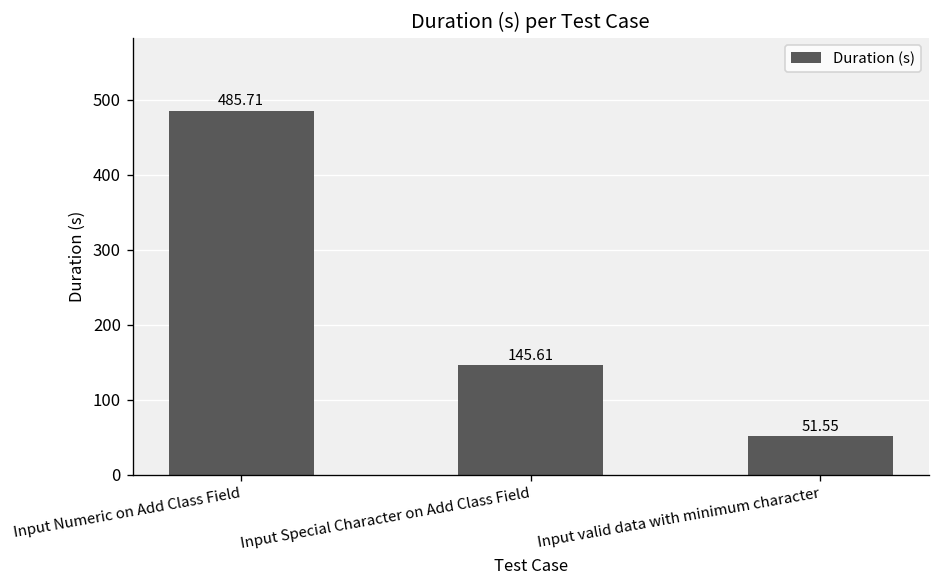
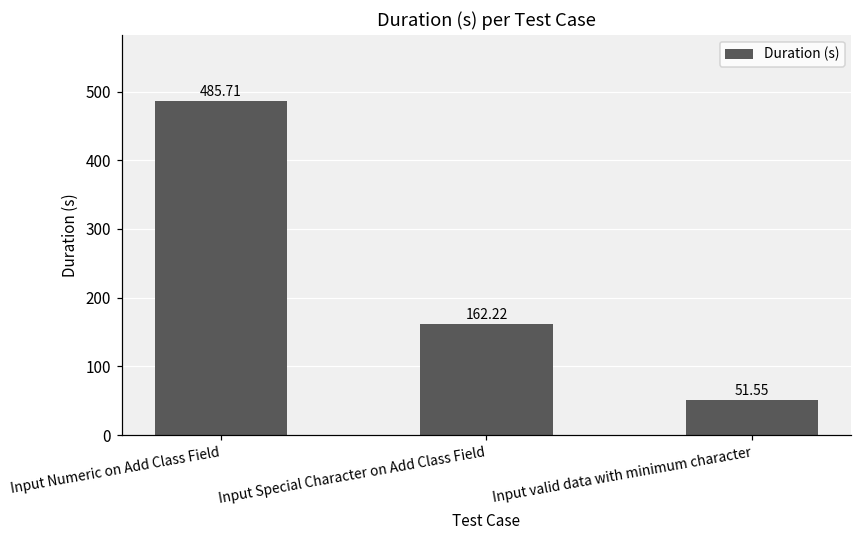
  {
    "Input Numeric on Add Class Field": 485.71,
-   "Input Special Character on Add Class Field": 145.61,
+   "Input Special Character on Add Class Field": 162.22,
    "Input valid data with minimum character": 51.55
  }
